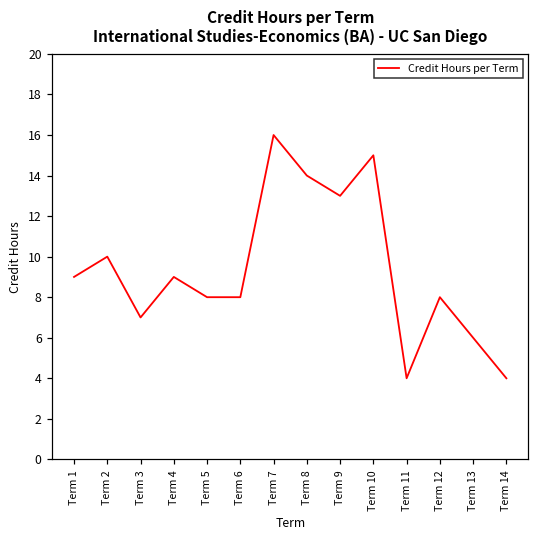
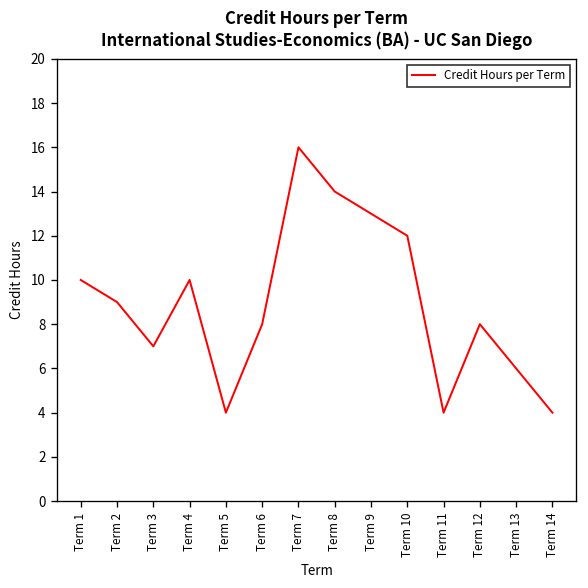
  {
-   "Term 1": 9,
-   "Term 2": 10,
+   "Term 1": 10,
+   "Term 2": 9,
    "Term 3": 7,
-   "Term 4": 9,
-   "Term 5": 8,
+   "Term 4": 10,
+   "Term 5": 4,
    "Term 6": 8,
    "Term 7": 16,
    "Term 8": 14,
    "Term 9": 13,
-   "Term 10": 15,
+   "Term 10": 12,
    "Term 11": 4,
    "Term 12": 8,
    "Term 13": 6,
    "Term 14": 4
  }
